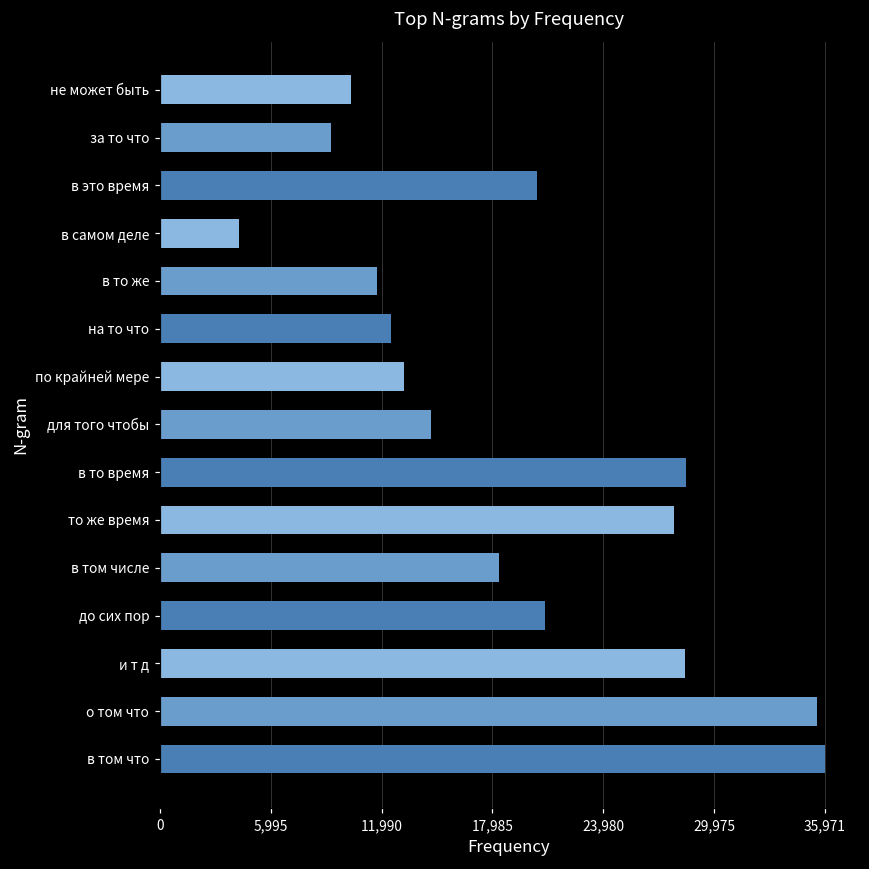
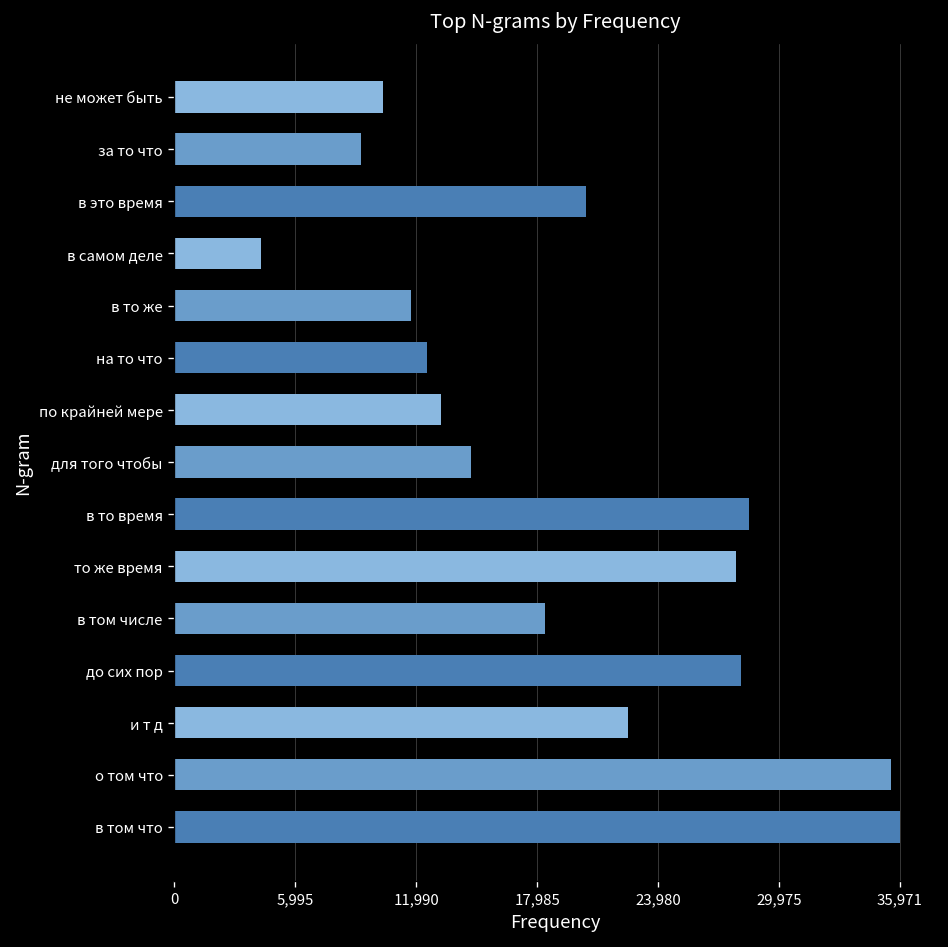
  {
    "не может быть": "10,300",
    "за то что": "9,200",
    "в это время": "20,400",
    "в самом деле": "4,300",
    "в то же": "11,700",
    "на то что": "12,500",
    "по крайней мере": "13,200",
    "для того чтобы": "14,700",
    "в то время": "28,500",
    "то же время": "27,800",
    "в том числе": "18,400",
-   "до сих пор": "20,900",
-   "и т д": "28,400",
+   "до сих пор": "28,100",
+   "и т д": "22,500",
    "о том что": "35,600",
    "в том что": "36,000"
  }
